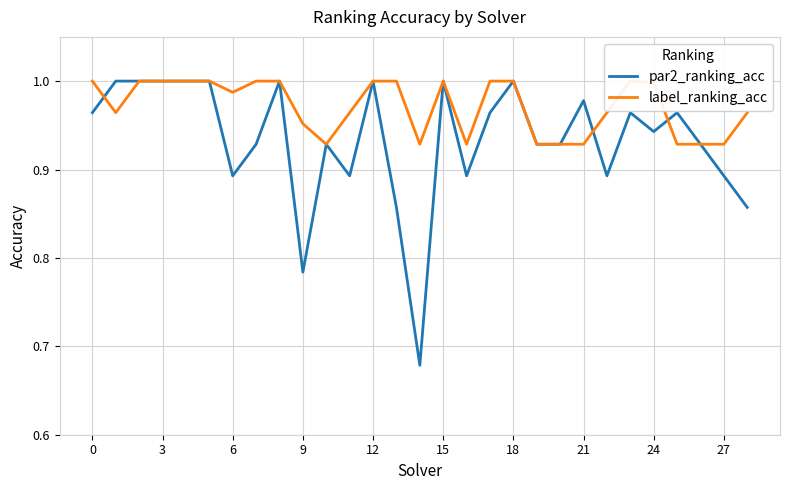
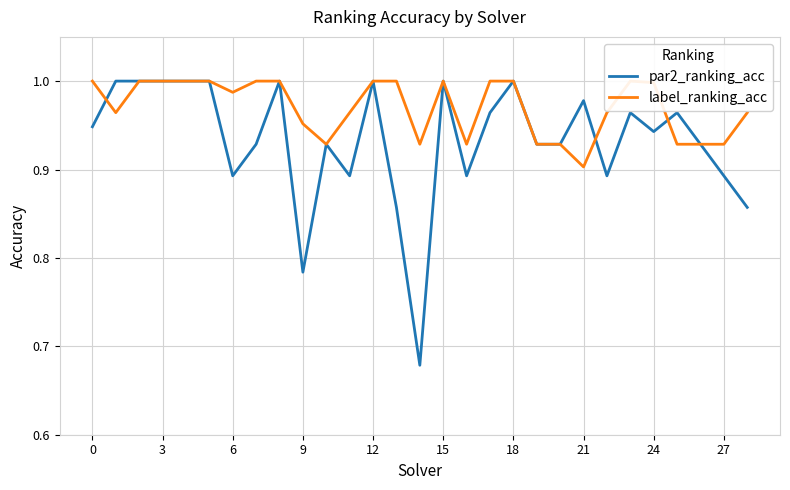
  {
    "par2_ranking_acc": {
-     "0": 0.96,
+     "0": 0.95,
      "6": 0.89,
      "9": 0.78,
      "21": 0.98,
      "24": 0.94,
      "27": 0.89
    },
    "label_ranking_acc": {
      "0": 1.00,
      "6": 0.99,
      "9": 0.95,
-     "21": 0.93,
+     "21": 0.90,
      "27": 0.93
    }
  }
